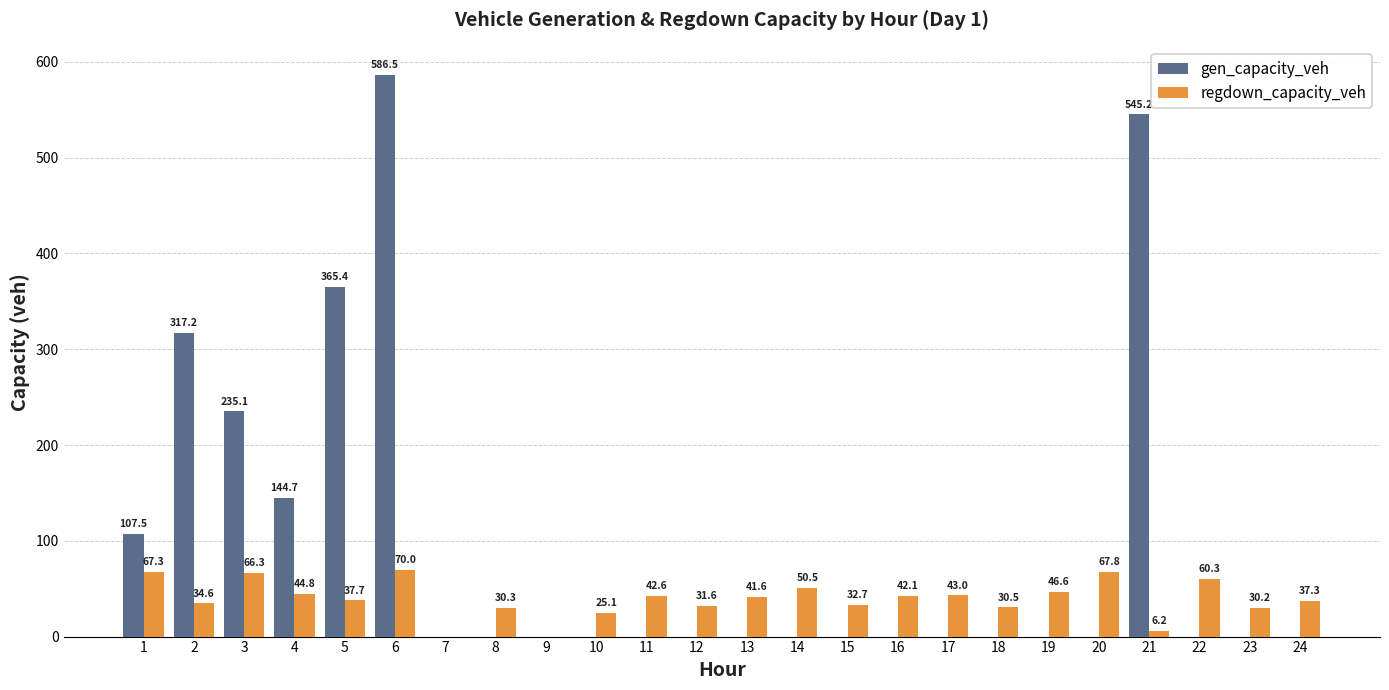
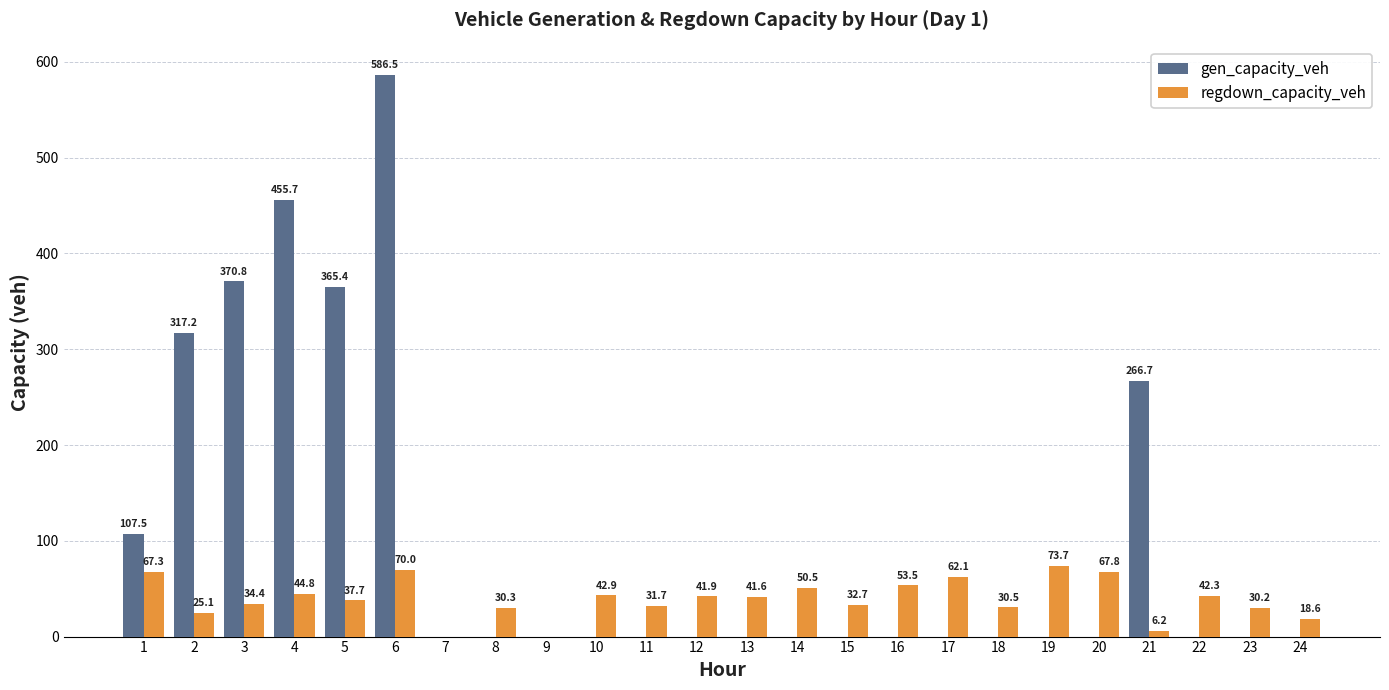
  {
    "gen_capacity_veh": {
      "1": 107.5,
      "2": 317.2,
-     "3": 235.1,
-     "4": 144.7,
+     "3": 370.8,
+     "4": 455.7,
      "5": 365.4,
      "6": 586.5,
-     "21": 545.2
+     "21": 266.7
    },
    "regdown_capacity_veh": {
      "1": 67.3,
-     "2": 34.6,
-     "3": 66.3,
+     "2": 25.1,
+     "3": 34.4,
      "4": 44.8,
      "5": 37.7,
      "6": 70.0,
      "8": 30.3,
-     "10": 25.1,
-     "11": 42.6,
-     "12": 31.6,
+     "10": 42.9,
+     "11": 31.7,
+     "12": 41.9,
      "13": 41.6,
      "14": 50.5,
      "15": 32.7,
-     "16": 42.1,
-     "17": 43.0,
+     "16": 53.5,
+     "17": 62.1,
      "18": 30.5,
-     "19": 46.6,
+     "19": 73.7,
      "20": 67.8,
      "21": 6.2,
-     "22": 60.3,
+     "22": 42.3,
      "23": 30.2,
-     "24": 37.3
+     "24": 18.6
    }
  }
